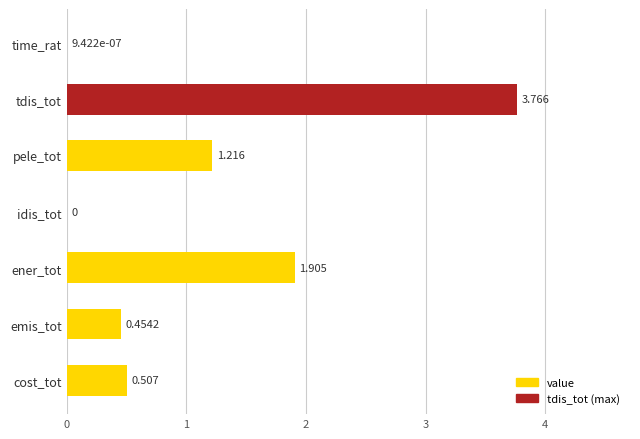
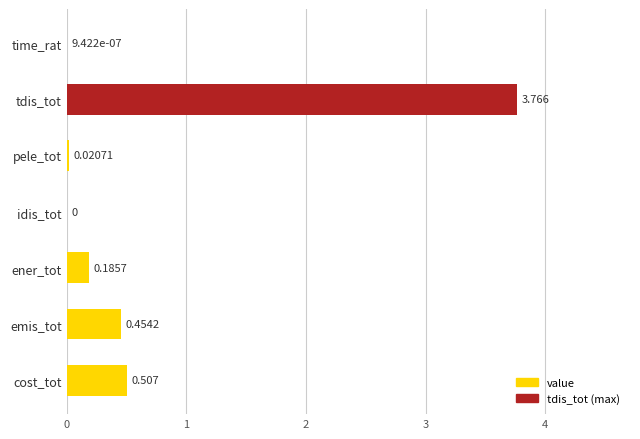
  {
    "time_rat": "9.422e-07",
    "tdis_tot": "3.766",
-   "pele_tot": "1.216",
+   "pele_tot": "0.02071",
    "idis_tot": "0",
-   "ener_tot": "1.905",
+   "ener_tot": "0.1857",
    "emis_tot": "0.4542",
    "cost_tot": "0.507"
  }
